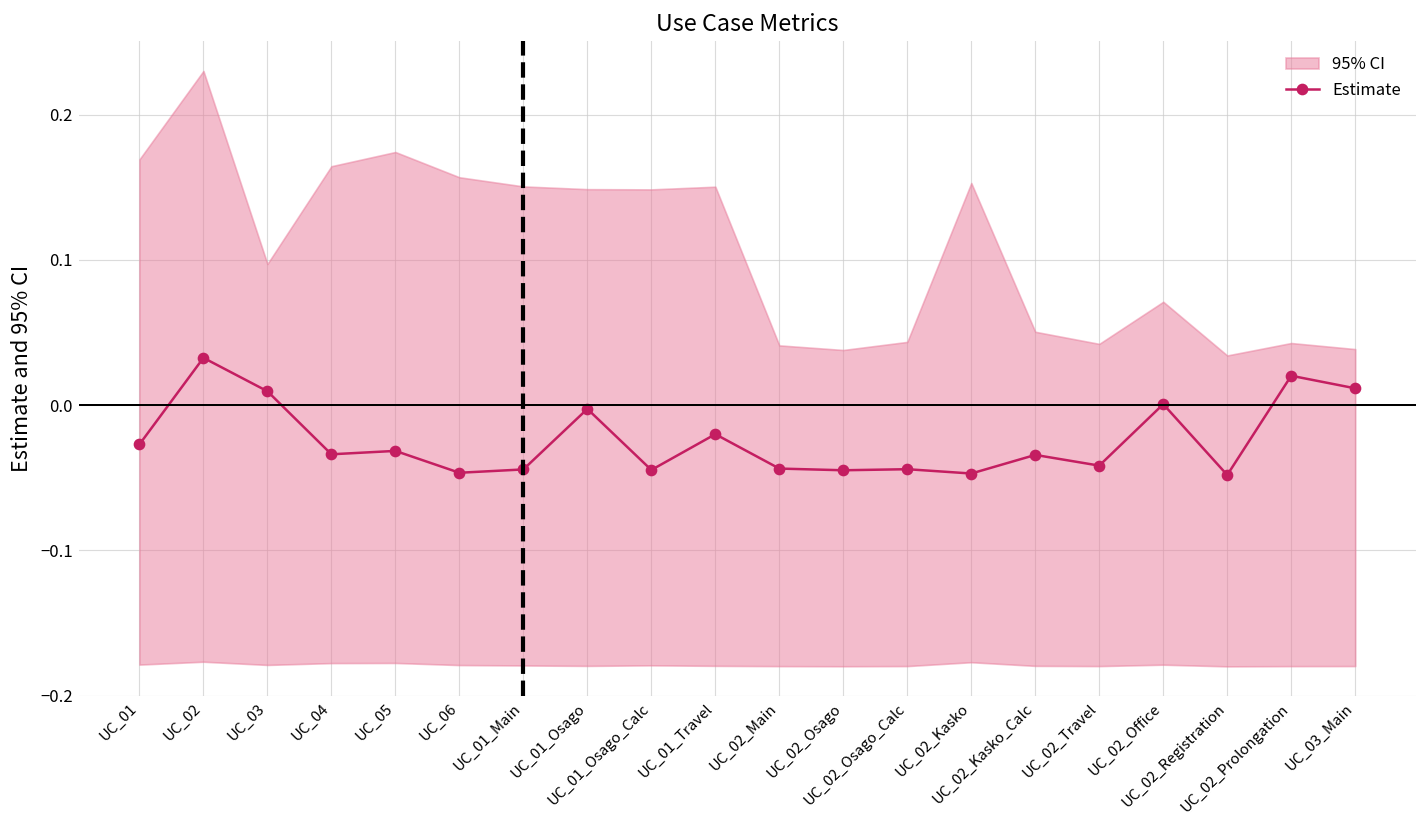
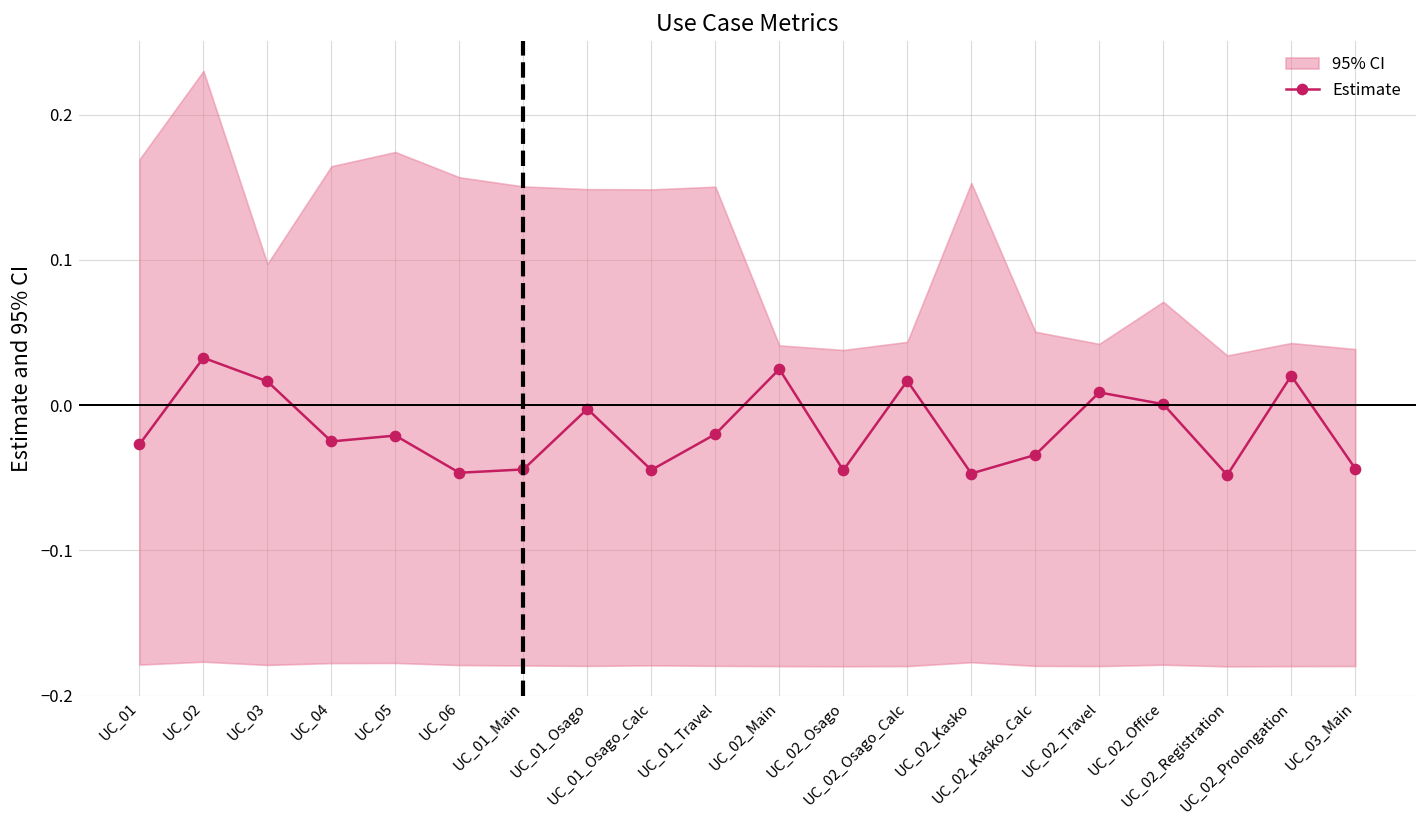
  {
    "Estimate": {
      "UC_01": -0.027,
      "UC_02": 0.033,
-     "UC_03": 0.010,
-     "UC_04": -0.034,
-     "UC_05": -0.032,
+     "UC_03": 0.016,
+     "UC_04": -0.025,
+     "UC_05": -0.021,
      "UC_06": -0.047,
      "UC_01_Main": -0.044,
      "UC_01_Osago": -0.003,
      "UC_01_Osago_Calc": -0.045,
      "UC_01_Travel": -0.020,
-     "UC_02_Main": -0.044,
+     "UC_02_Main": 0.025,
      "UC_02_Osago": -0.045,
-     "UC_02_Osago_Calc": -0.044,
+     "UC_02_Osago_Calc": 0.017,
      "UC_02_Kasko": -0.047,
      "UC_02_Kasko_Calc": -0.034,
-     "UC_02_Travel": -0.042,
+     "UC_02_Travel": 0.009,
      "UC_02_Office": 0.001,
      "UC_02_Registration": -0.048,
      "UC_02_Prolongation": 0.020,
-     "UC_03_Main": 0.012
+     "UC_03_Main": -0.044
    }
  }
